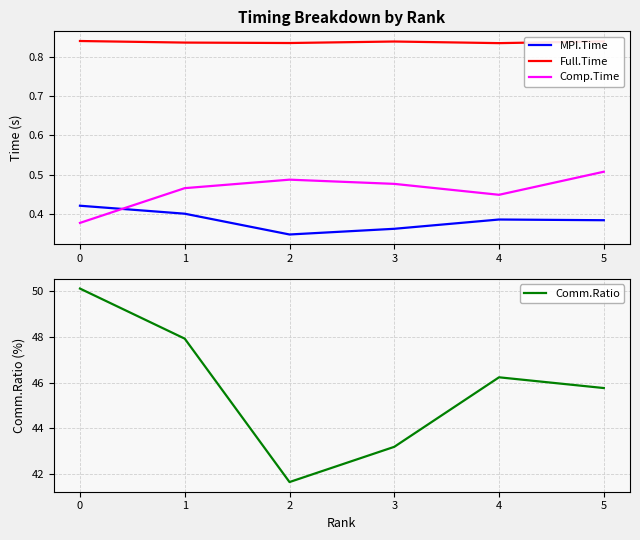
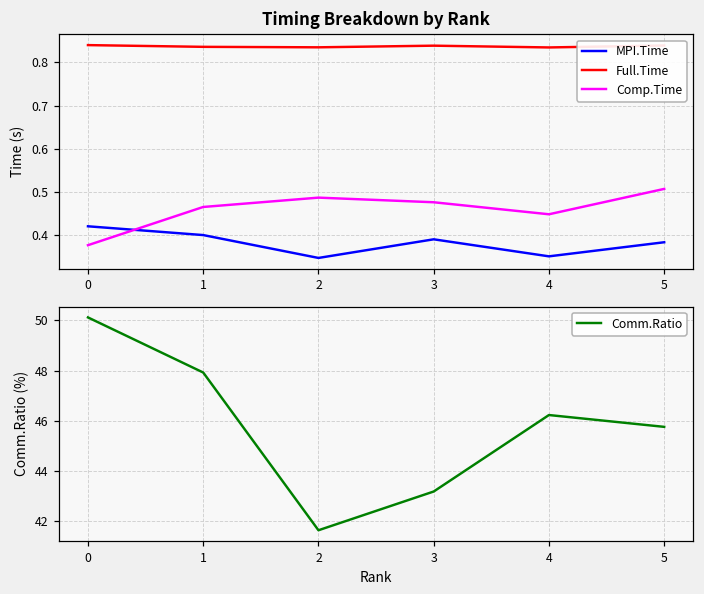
  {
    "Timing Breakdown by Rank": {
      "MPI.Time": {
        "0": 0.42,
        "1": 0.40,
        "2": 0.35,
-       "3": 0.36,
-       "4": 0.39,
+       "3": 0.39,
+       "4": 0.35,
        "5": 0.38
      },
      "Full.Time": {
        "0": 0.84,
        "1": 0.84,
        "2": 0.83,
        "3": 0.84,
        "4": 0.83
      },
      "Comp.Time": {
        "0": 0.38,
        "1": 0.47,
        "2": 0.49,
        "3": 0.48,
        "4": 0.45,
        "5": 0.51
      }
    }
  }
